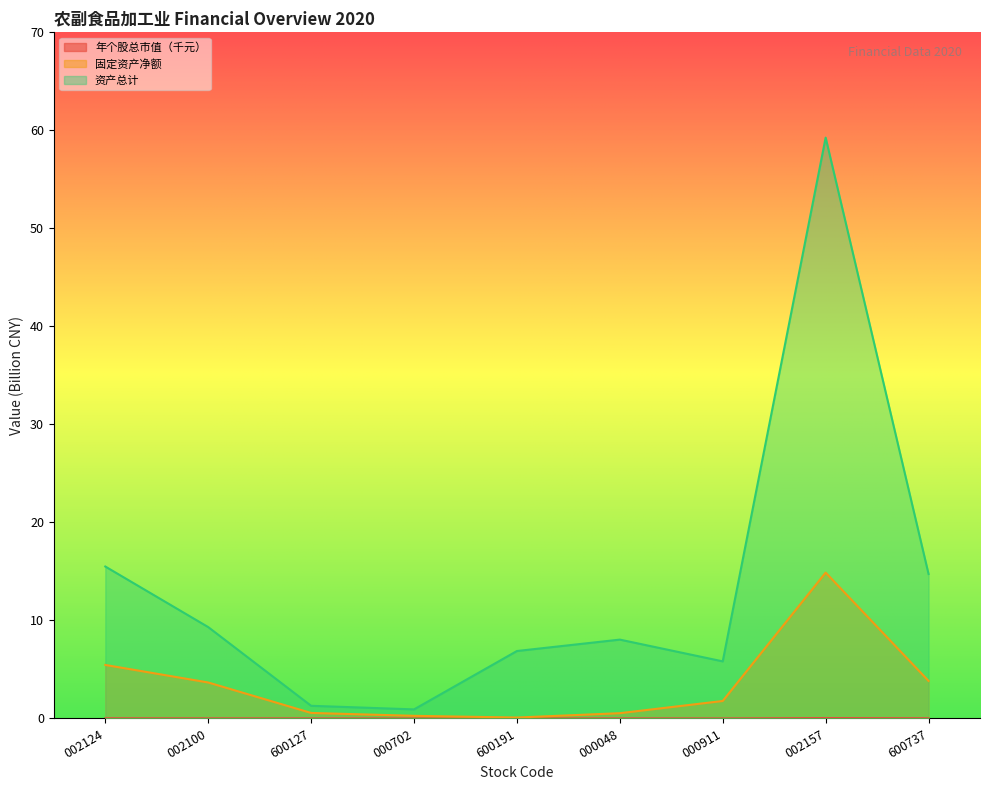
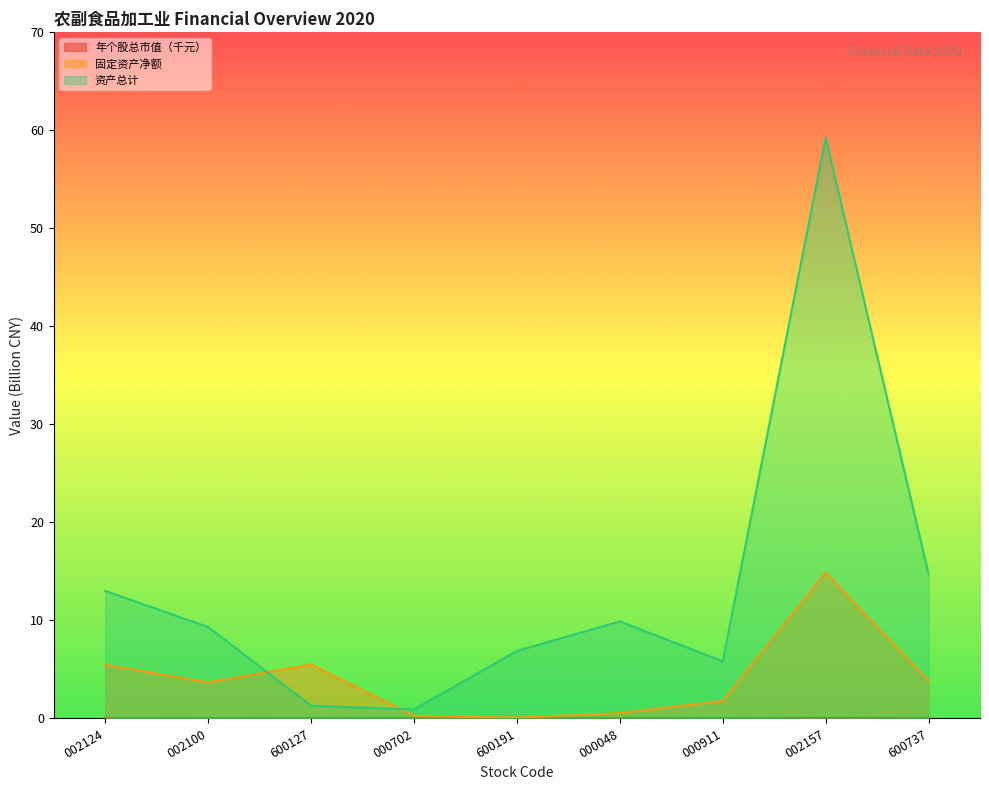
  {
    "年个股总市值（千元）": {
      "002124": 0,
      "002100": 0,
      "600127": 0,
      "000702": 0,
      "000048": 0,
      "000911": 0,
      "002157": 0,
      "600737": 0
    },
    "固定资产净额": {
      "002124": 5,
      "002100": 4,
-     "600127": 1,
+     "600127": 6,
      "000702": 0,
      "000048": 1,
      "000911": 2,
      "002157": 15,
      "600737": 4
    },
    "资产总计": {
-     "002124": 16,
+     "002124": 13,
      "002100": 9,
      "600127": 1,
      "000702": 1,
      "600191": 7,
-     "000048": 8,
+     "000048": 10,
      "000911": 6,
      "002157": 59,
      "600737": 15
    }
  }
